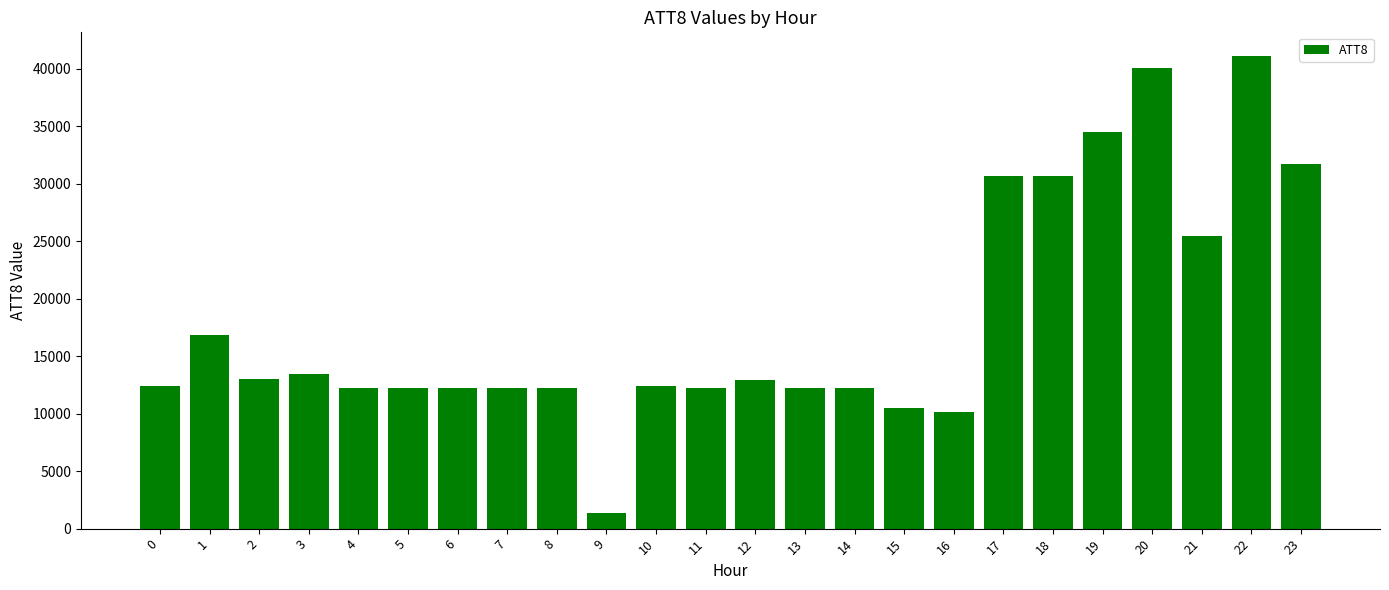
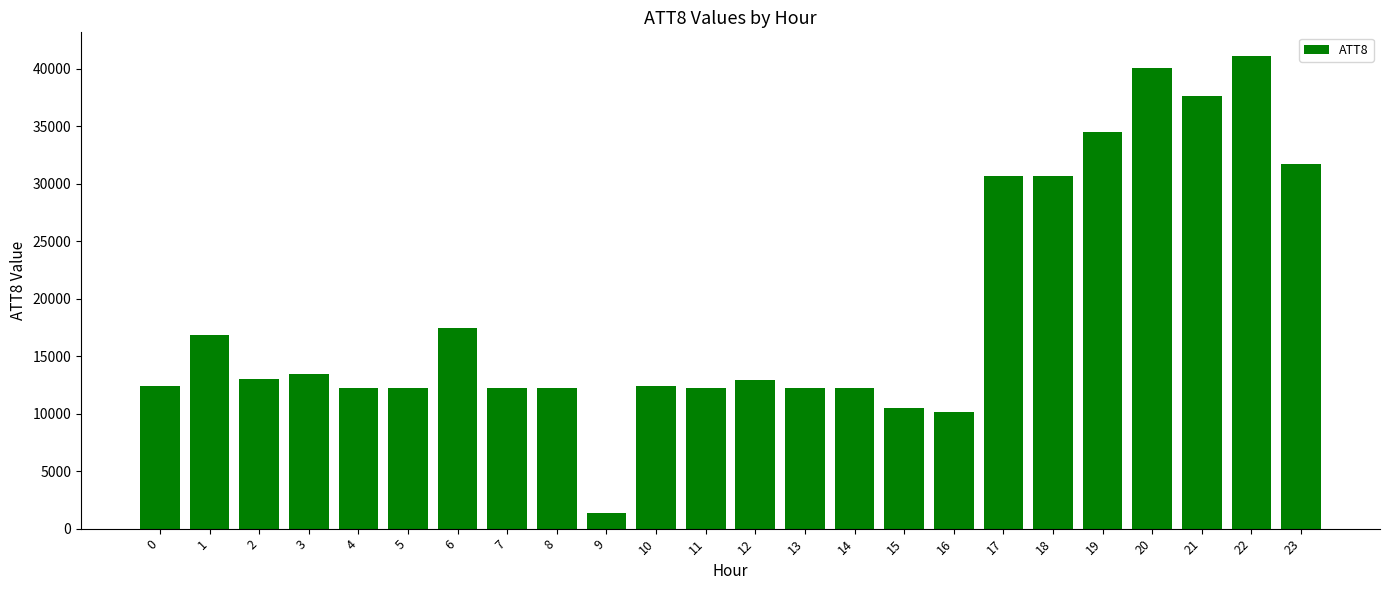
  {
    "0": 12400,
    "1": 16800,
    "2": 13000,
    "3": 13400,
    "4": 12200,
    "5": 12200,
-   "6": 12200,
+   "6": 17500,
    "7": 12200,
    "8": 12200,
    "9": 1400,
    "10": 12400,
    "11": 12200,
    "12": 12900,
    "13": 12200,
    "14": 12200,
    "15": 10500,
    "16": 10100,
    "17": 30700,
    "18": 30700,
    "19": 34500,
    "20": 40100,
-   "21": 25400,
+   "21": 37600,
    "22": 41100,
    "23": 31700
  }
